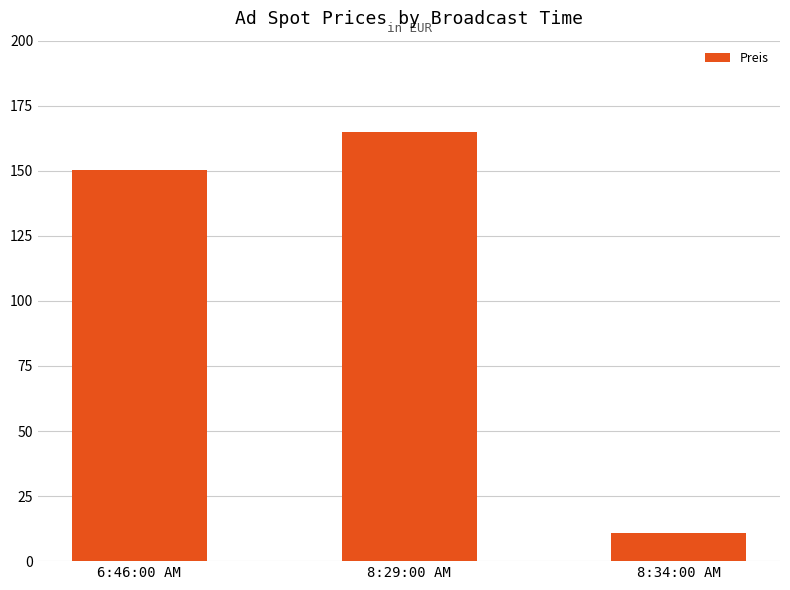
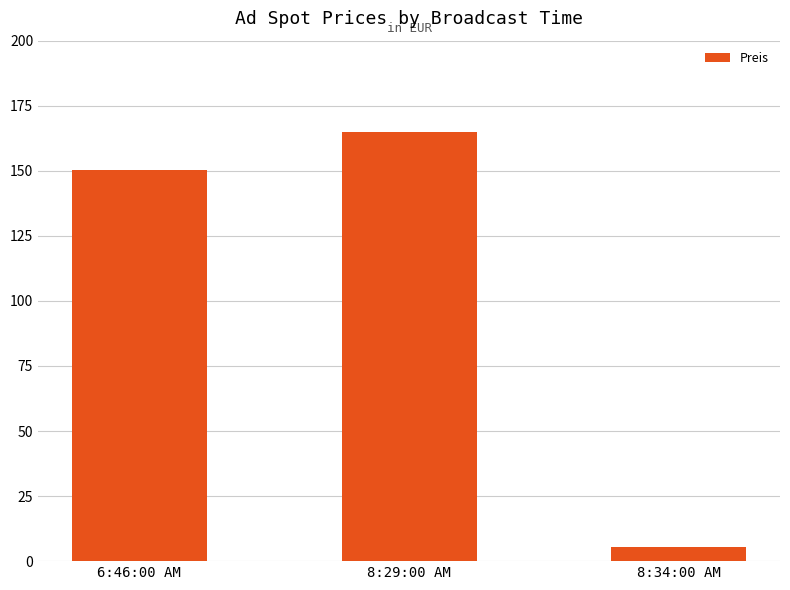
  {
    "6:46:00 AM": 150,
    "8:29:00 AM": 165,
-   "8:34:00 AM": 11
+   "8:34:00 AM": 5
  }
